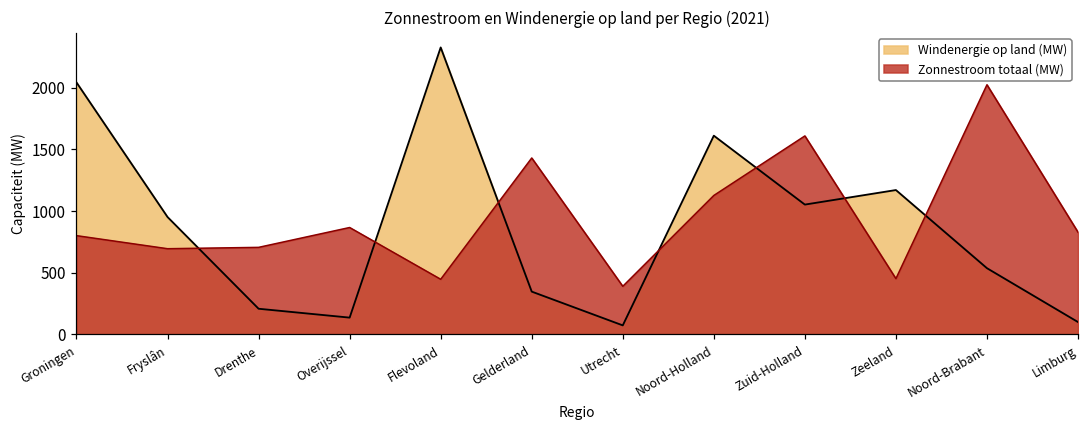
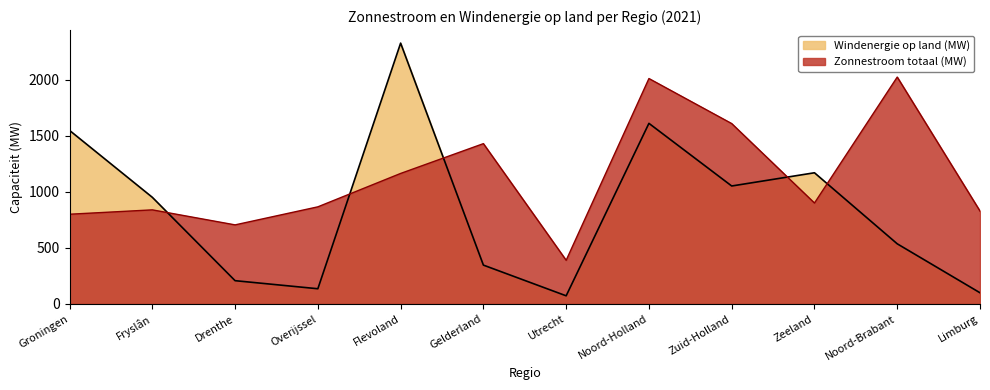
  {
    "Windenergie op land (MW)": {
-     "Groningen": 2040,
+     "Groningen": 1550,
      "Fryslân": 950,
      "Drenthe": 210,
      "Overijssel": 140,
      "Flevoland": 2330,
      "Gelderland": 350,
      "Utrecht": 70,
      "Noord-Holland": 1610,
      "Zuid-Holland": 1050,
      "Zeeland": 1170,
      "Noord-Brabant": 540,
      "Limburg": 100
    },
    "Zonnestroom totaal (MW)": {
      "Groningen": 800,
-     "Fryslân": 690,
+     "Fryslân": 840,
      "Drenthe": 710,
      "Overijssel": 870,
-     "Flevoland": 450,
+     "Flevoland": 1160,
      "Gelderland": 1430,
      "Utrecht": 390,
-     "Noord-Holland": 1130,
+     "Noord-Holland": 2010,
      "Zuid-Holland": 1610,
-     "Zeeland": 450,
+     "Zeeland": 900,
      "Noord-Brabant": 2020,
      "Limburg": 830
    }
  }
